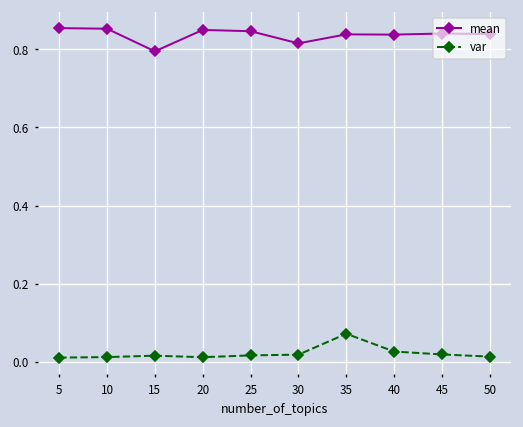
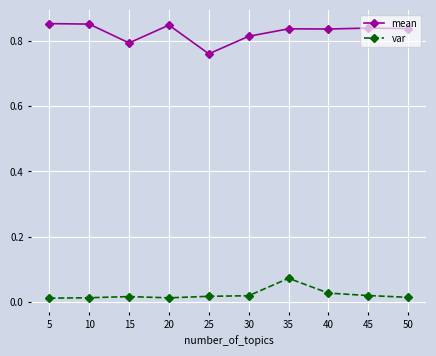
  {
    "mean": {
      "5": 0.85,
      "10": 0.85,
      "15": 0.79,
      "20": 0.85,
-     "25": 0.85,
+     "25": 0.76,
      "30": 0.81,
      "35": 0.84,
      "40": 0.84
    },
    "var": {
      "5": 0.01,
      "10": 0.01,
      "15": 0.02,
      "20": 0.01,
      "25": 0.02,
      "30": 0.02,
      "35": 0.07,
      "40": 0.03,
      "45": 0.02,
      "50": 0.01
    }
  }
